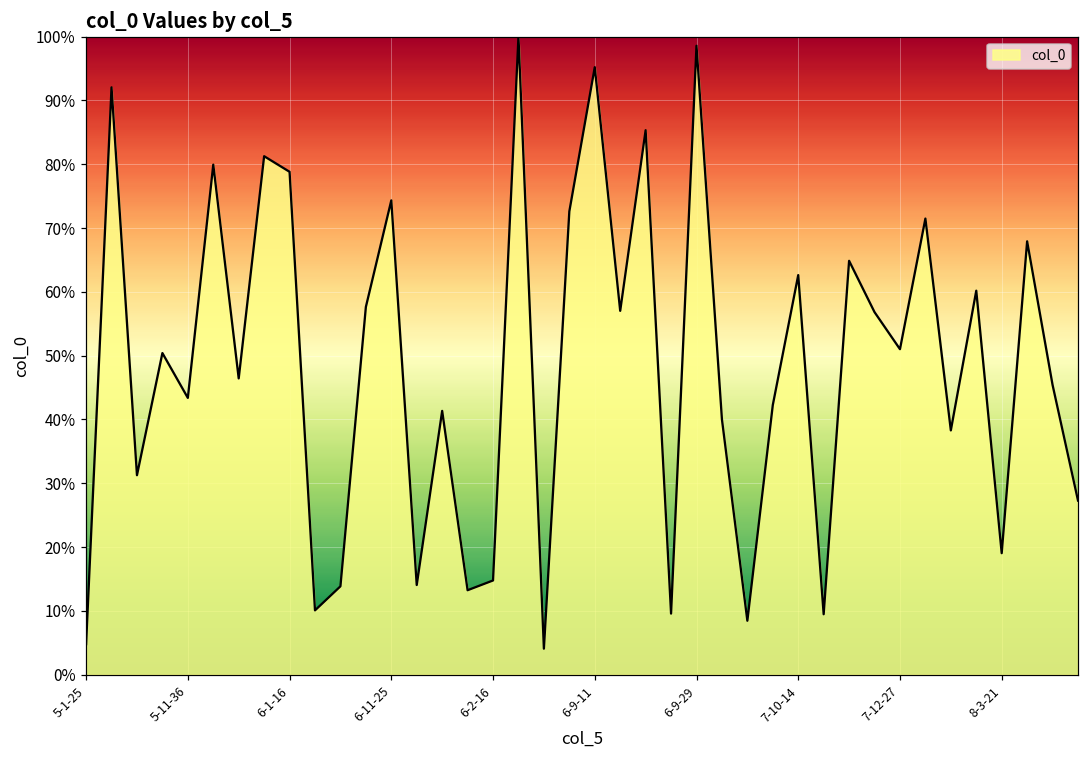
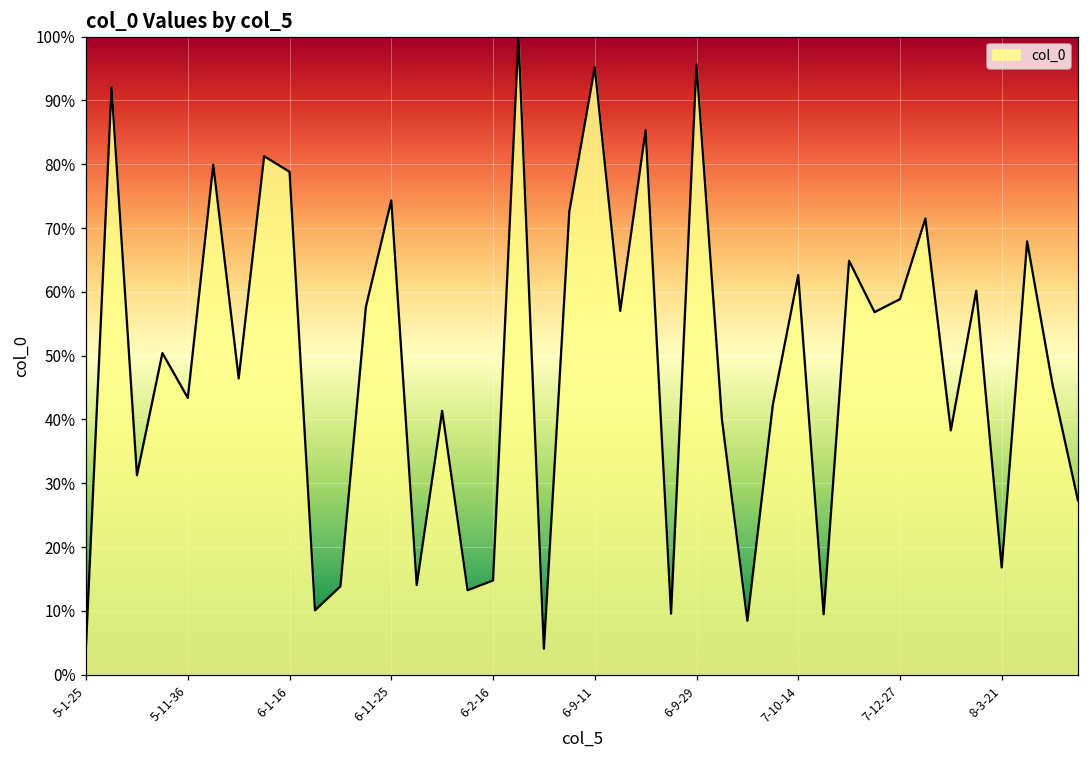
  {
    "5-1-25": "5%",
    "5-11-36": "43%",
    "6-1-16": "79%",
    "6-2-16": "15%",
    "6-9-11": "95%",
-   "6-9-29": "99%",
-   "7-12-27": "51%",
-   "8-3-21": "19%"
+   "6-9-29": "96%",
+   "7-12-27": "59%",
+   "8-3-21": "17%"
  }
